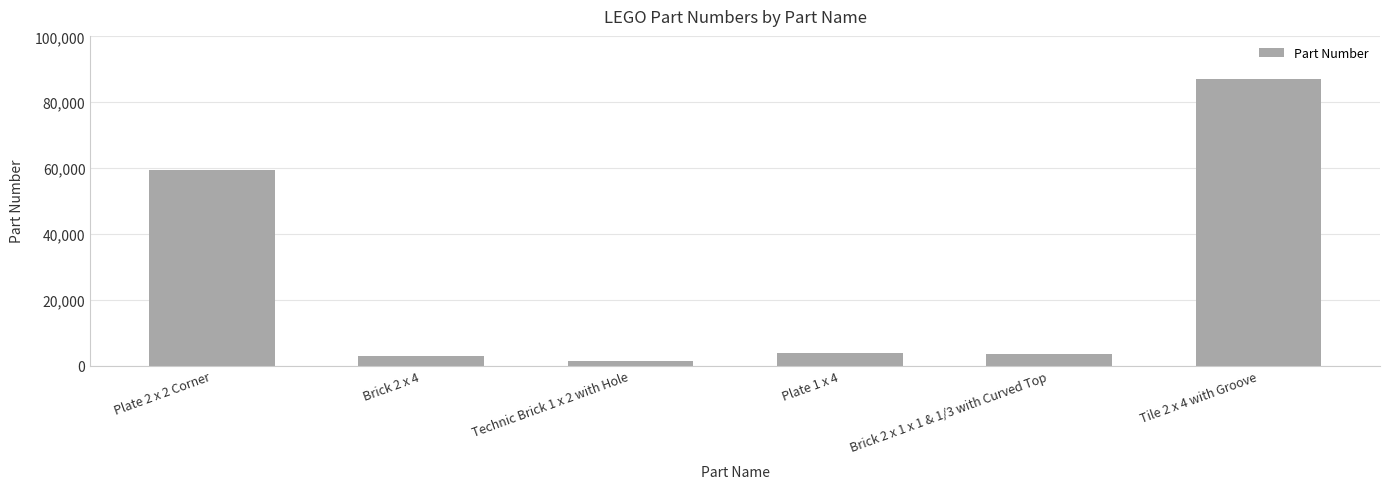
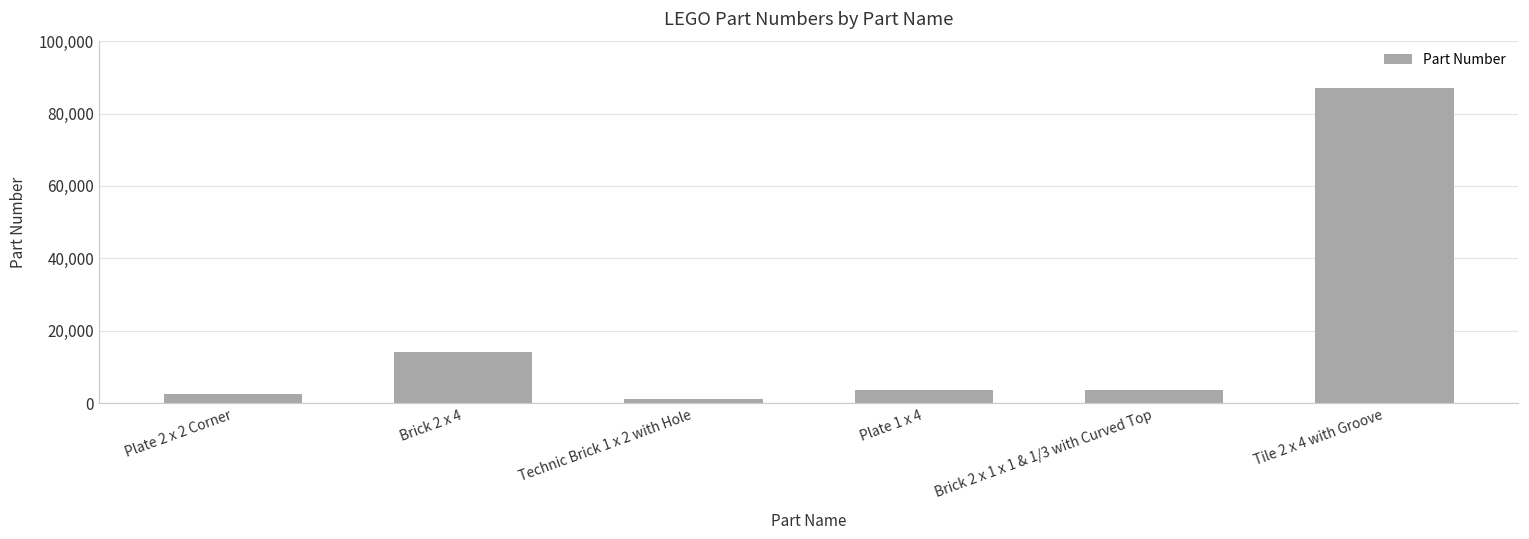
  {
-   "Plate 2 x 2 Corner": "59,000",
-   "Brick 2 x 4": "3,000",
+   "Plate 2 x 2 Corner": "2,000",
+   "Brick 2 x 4": "14,000",
    "Technic Brick 1 x 2 with Hole": "1,000",
    "Plate 1 x 4": "4,000",
    "Brick 2 x 1 x 1 & 1/3 with Curved Top": "4,000",
    "Tile 2 x 4 with Groove": "87,000"
  }
